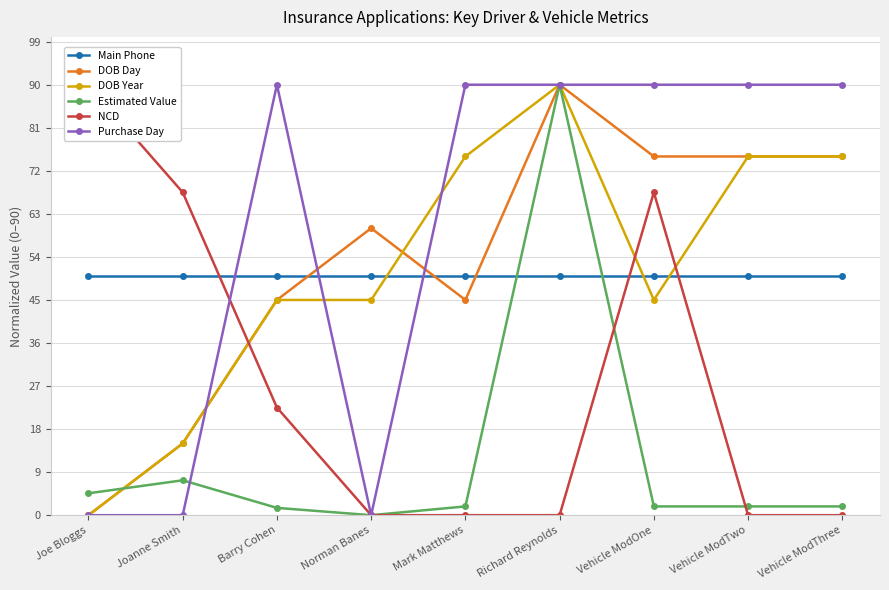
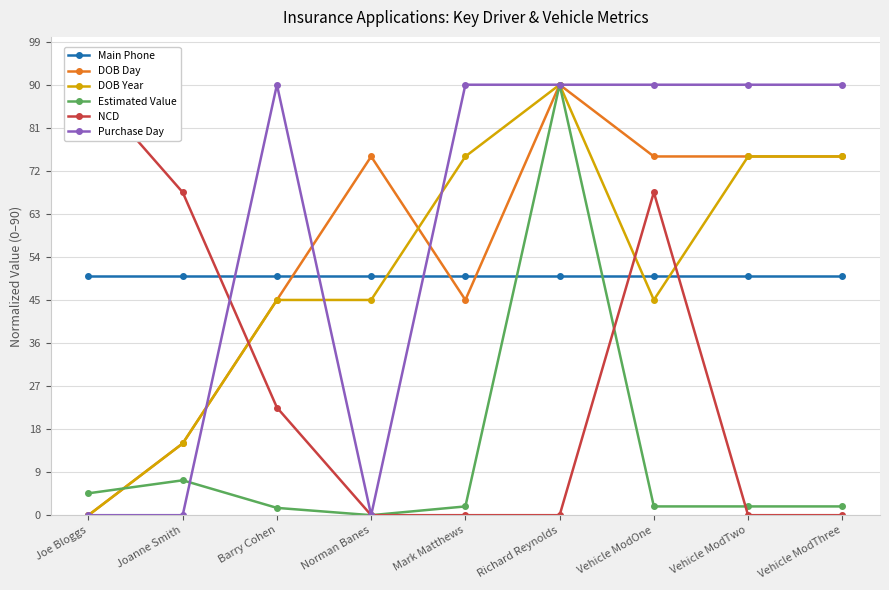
  {
    "Main Phone": {
      "Joe Bloggs": 50,
      "Joanne Smith": 50,
      "Barry Cohen": 50,
      "Norman Banes": 50,
      "Mark Matthews": 50,
      "Richard Reynolds": 50,
      "Vehicle ModOne": 50,
      "Vehicle ModTwo": 50,
      "Vehicle ModThree": 50
    },
    "DOB Day": {
-     "Norman Banes": 60,
+     "Norman Banes": 75,
      "Mark Matthews": 45,
      "Vehicle ModOne": 75
    },
    "DOB Year": {
      "Norman Banes": 45,
      "Mark Matthews": 75,
      "Vehicle ModOne": 45
    },
    "Estimated Value": {
      "Joe Bloggs": 5,
      "Joanne Smith": 7,
      "Barry Cohen": 2,
      "Mark Matthews": 2,
      "Vehicle ModOne": 2,
      "Vehicle ModTwo": 2,
      "Vehicle ModThree": 2
    },
    "NCD": {
      "Joanne Smith": 68,
      "Barry Cohen": 23,
      "Mark Matthews": 0,
      "Richard Reynolds": 0,
      "Vehicle ModOne": 68,
      "Vehicle ModTwo": 0,
      "Vehicle ModThree": 0
    },
    "Purchase Day": {
      "Joanne Smith": 0,
      "Barry Cohen": 90,
      "Mark Matthews": 90,
      "Vehicle ModOne": 90,
      "Vehicle ModTwo": 90,
      "Vehicle ModThree": 90
    }
  }
